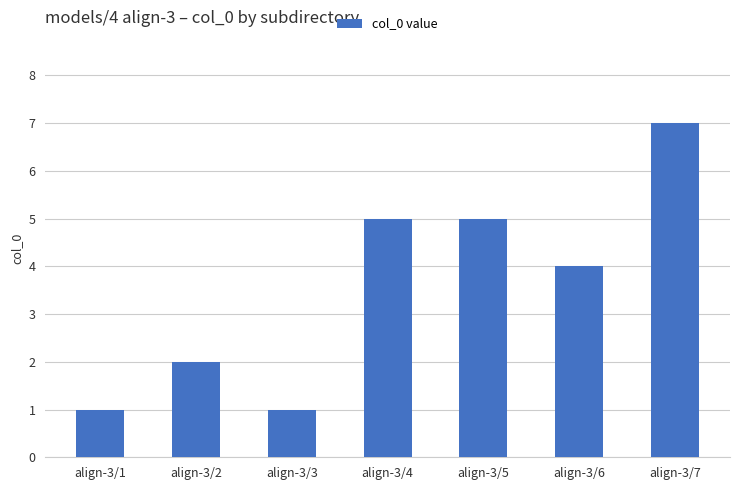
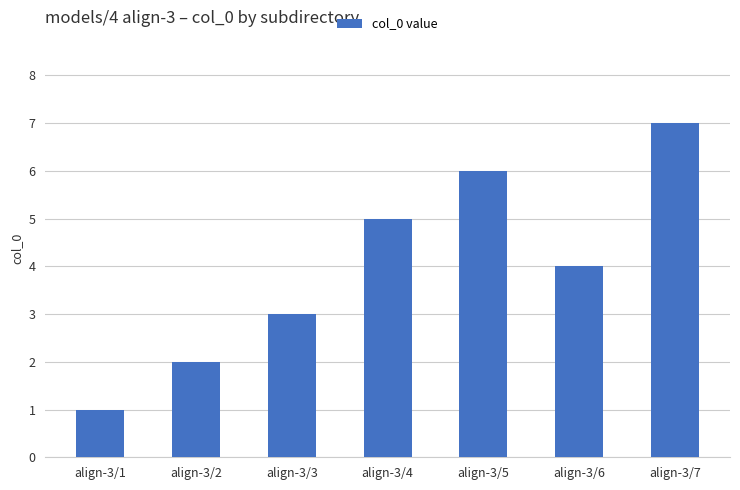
  {
    "align-3/1": 1,
    "align-3/2": 2,
-   "align-3/3": 1,
+   "align-3/3": 3,
    "align-3/4": 5,
-   "align-3/5": 5,
+   "align-3/5": 6,
    "align-3/6": 4,
    "align-3/7": 7
  }
